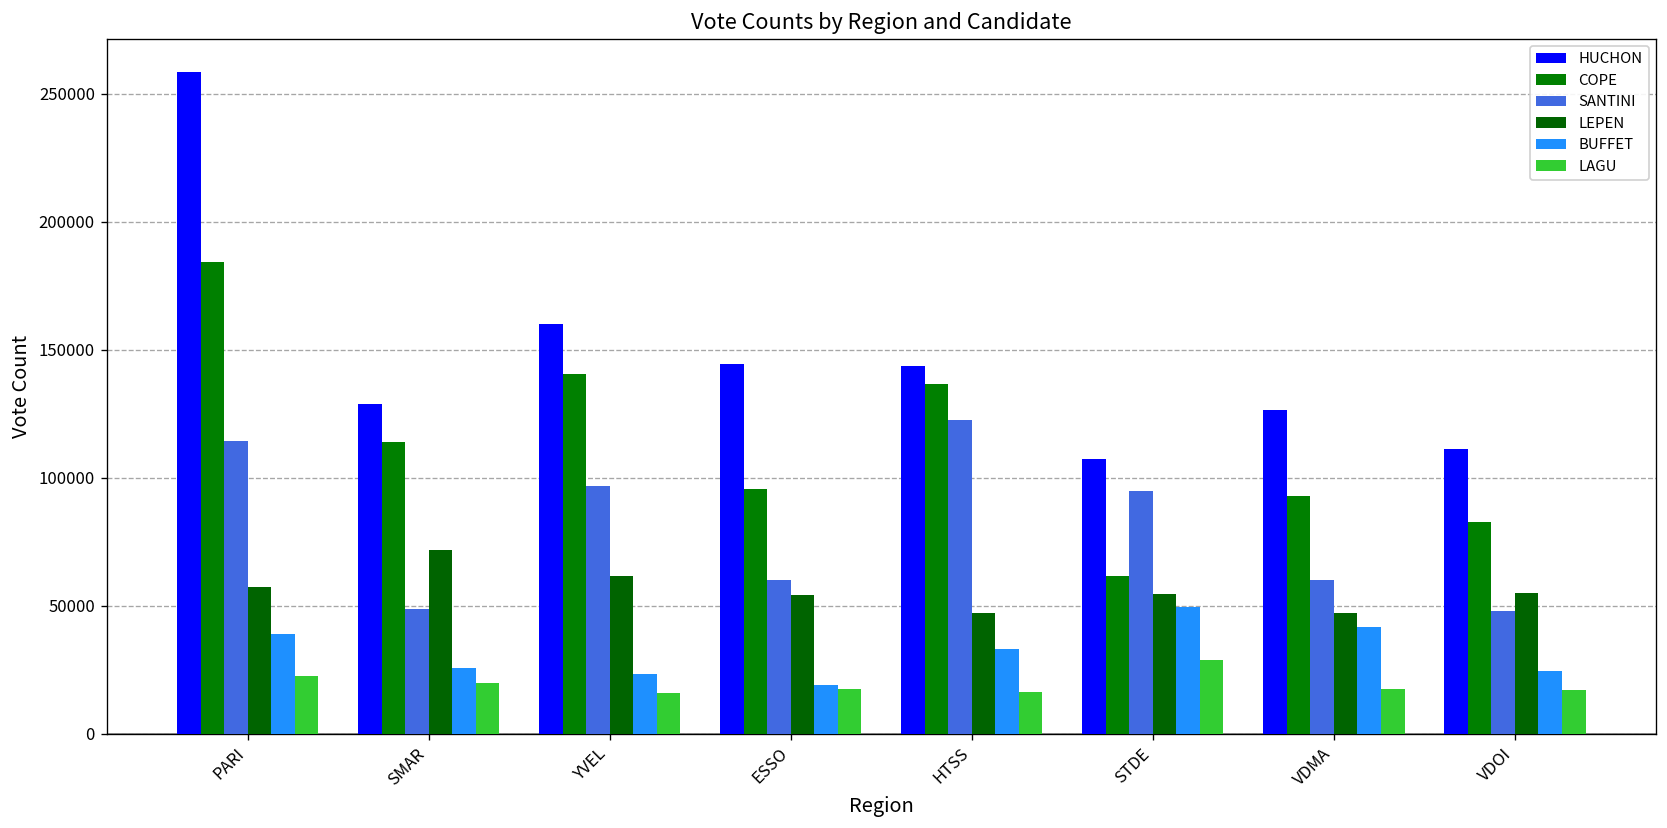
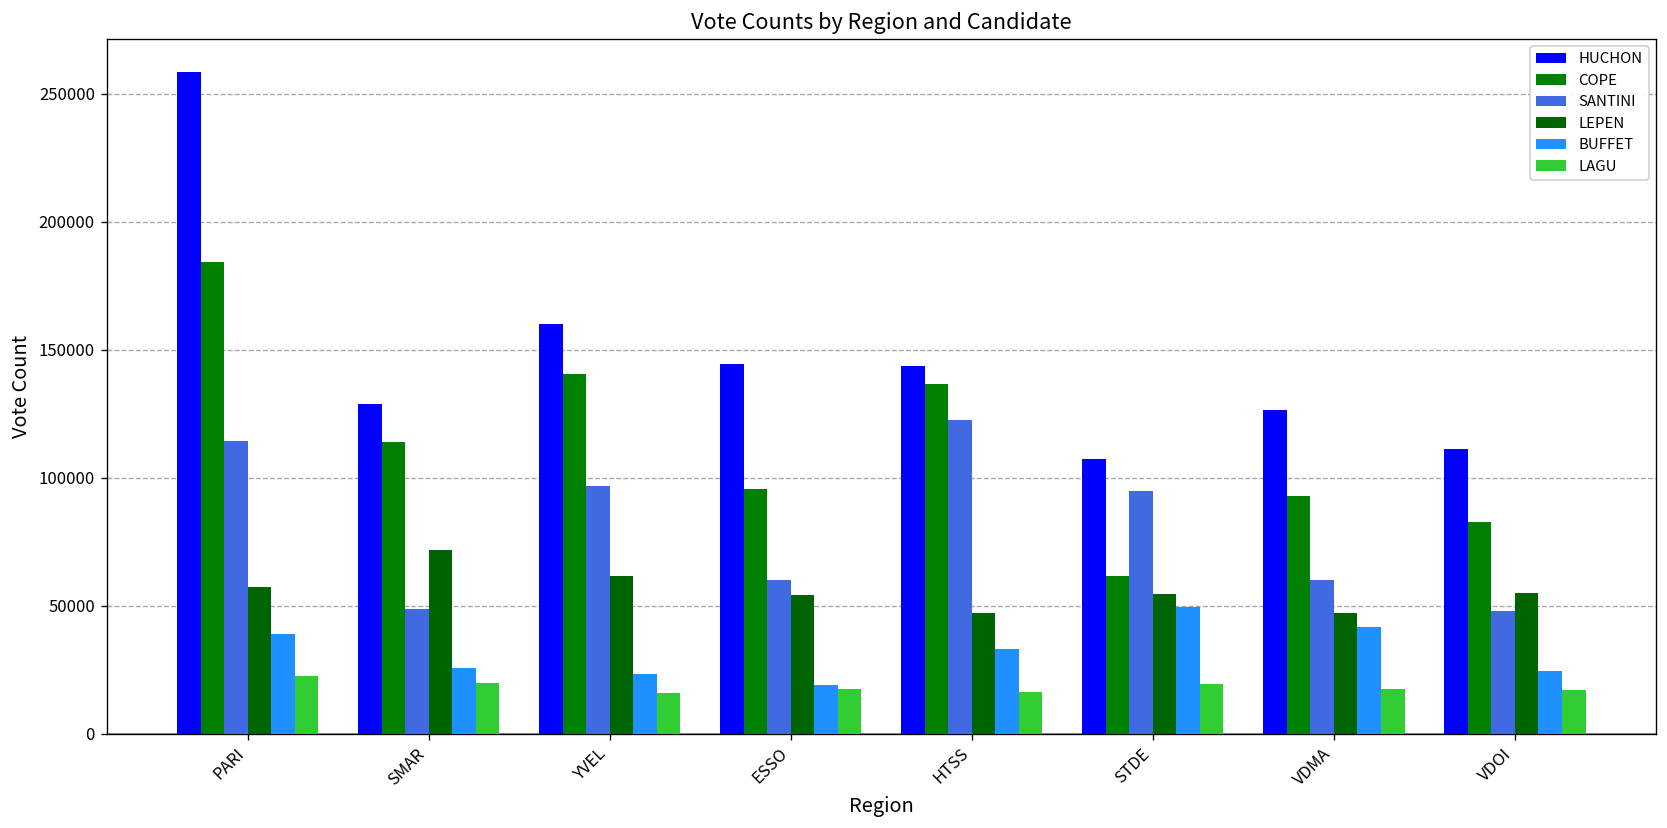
  {
    "HUCHON": {
      "PARI": 258000,
      "SMAR": 129000,
      "YVEL": 160000,
      "ESSO": 145000,
      "HTSS": 143000,
      "STDE": 107000,
      "VDMA": 127000,
      "VDOI": 111000
    },
    "SANTINI": {
      "PARI": 114000,
      "SMAR": 49000,
      "YVEL": 97000,
      "ESSO": 60000,
      "HTSS": 123000,
      "STDE": 95000,
      "VDMA": 60000,
      "VDOI": 48000
    },
    "BUFFET": {
      "PARI": 39000,
      "SMAR": 26000,
      "YVEL": 23000,
      "ESSO": 19000,
      "HTSS": 33000,
      "STDE": 50000,
      "VDMA": 42000,
      "VDOI": 25000
    },
    "LAGU": {
      "PARI": 22000,
      "SMAR": 20000,
      "YVEL": 16000,
      "ESSO": 18000,
      "HTSS": 16000,
-     "STDE": 29000,
+     "STDE": 20000,
      "VDMA": 17000,
      "VDOI": 17000
    }
  }
